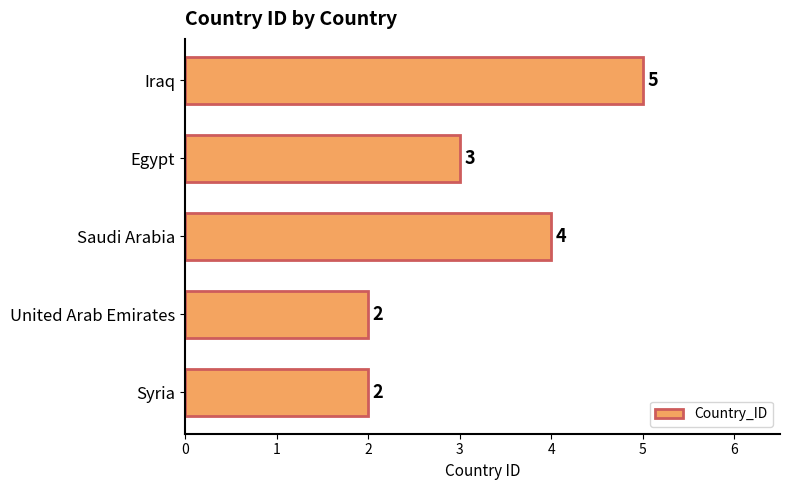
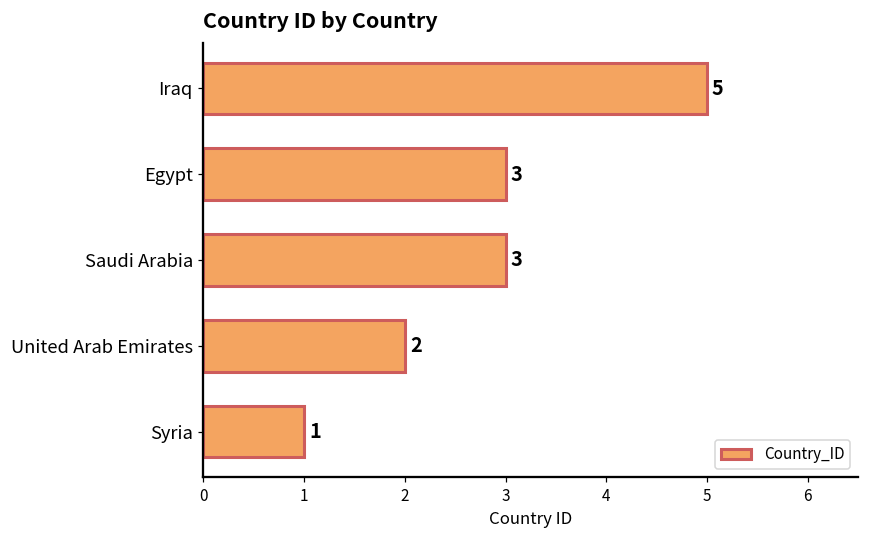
  {
    "Iraq": 5,
    "Egypt": 3,
-   "Saudi Arabia": 4,
+   "Saudi Arabia": 3,
    "United Arab Emirates": 2,
-   "Syria": 2
+   "Syria": 1
  }
